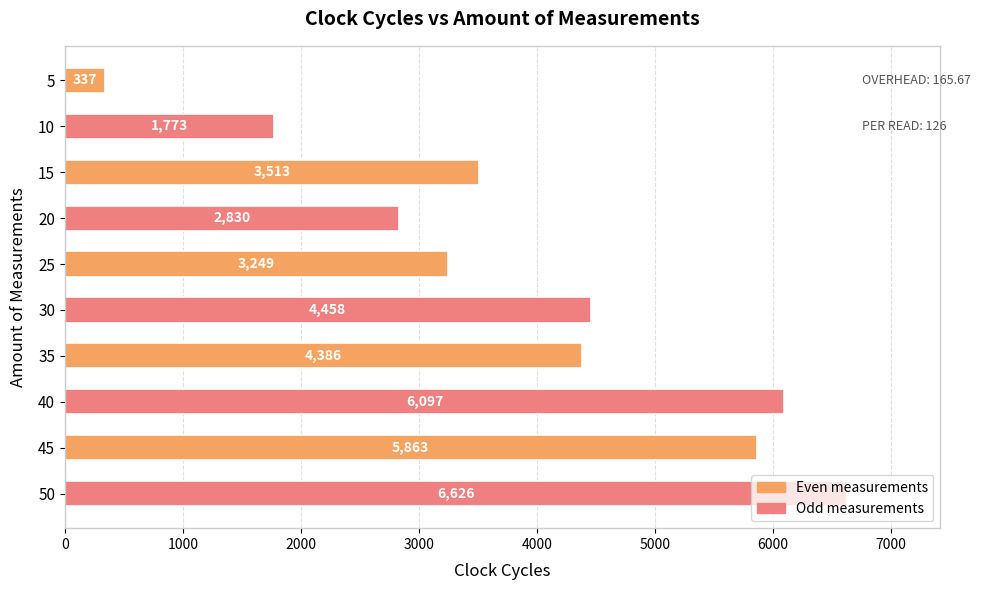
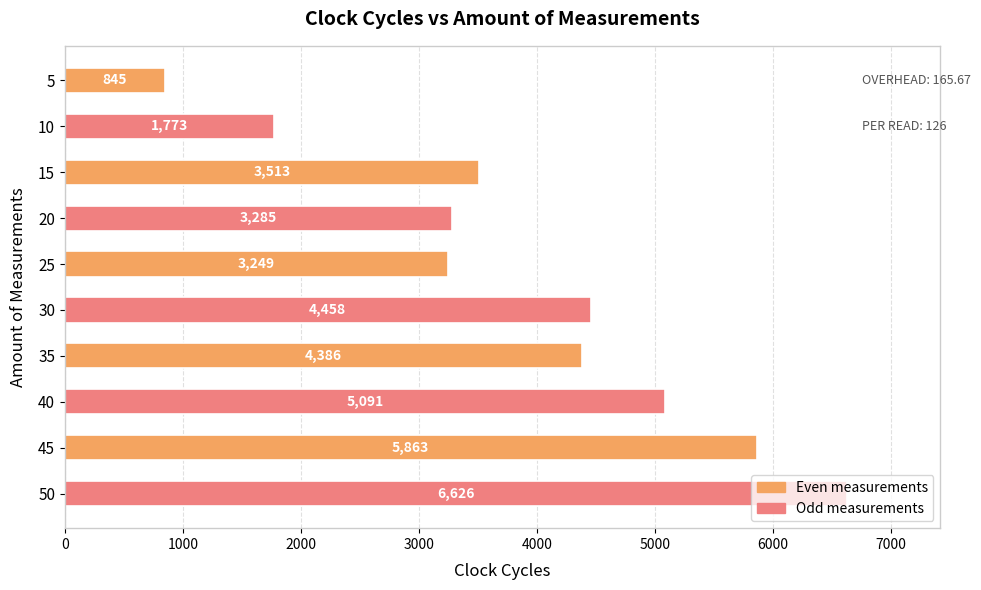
  {
-   "5": "337",
+   "5": "845",
    "10": "1,773",
    "15": "3,513",
-   "20": "2,830",
+   "20": "3,285",
    "25": "3,249",
    "30": "4,458",
    "35": "4,386",
-   "40": "6,097",
+   "40": "5,091",
    "45": "5,863"
  }
